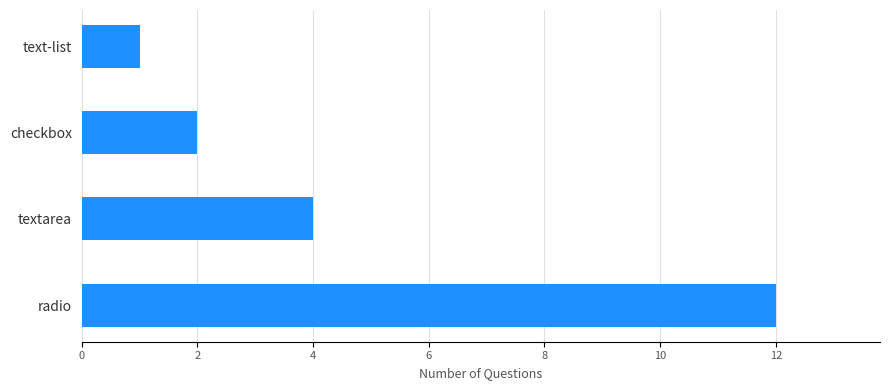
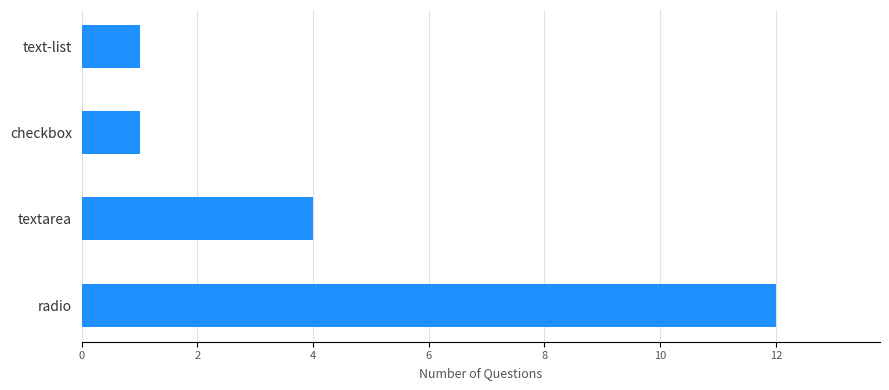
  {
    "text-list": 1,
-   "checkbox": 2,
+   "checkbox": 1,
    "textarea": 4,
    "radio": 12
  }
